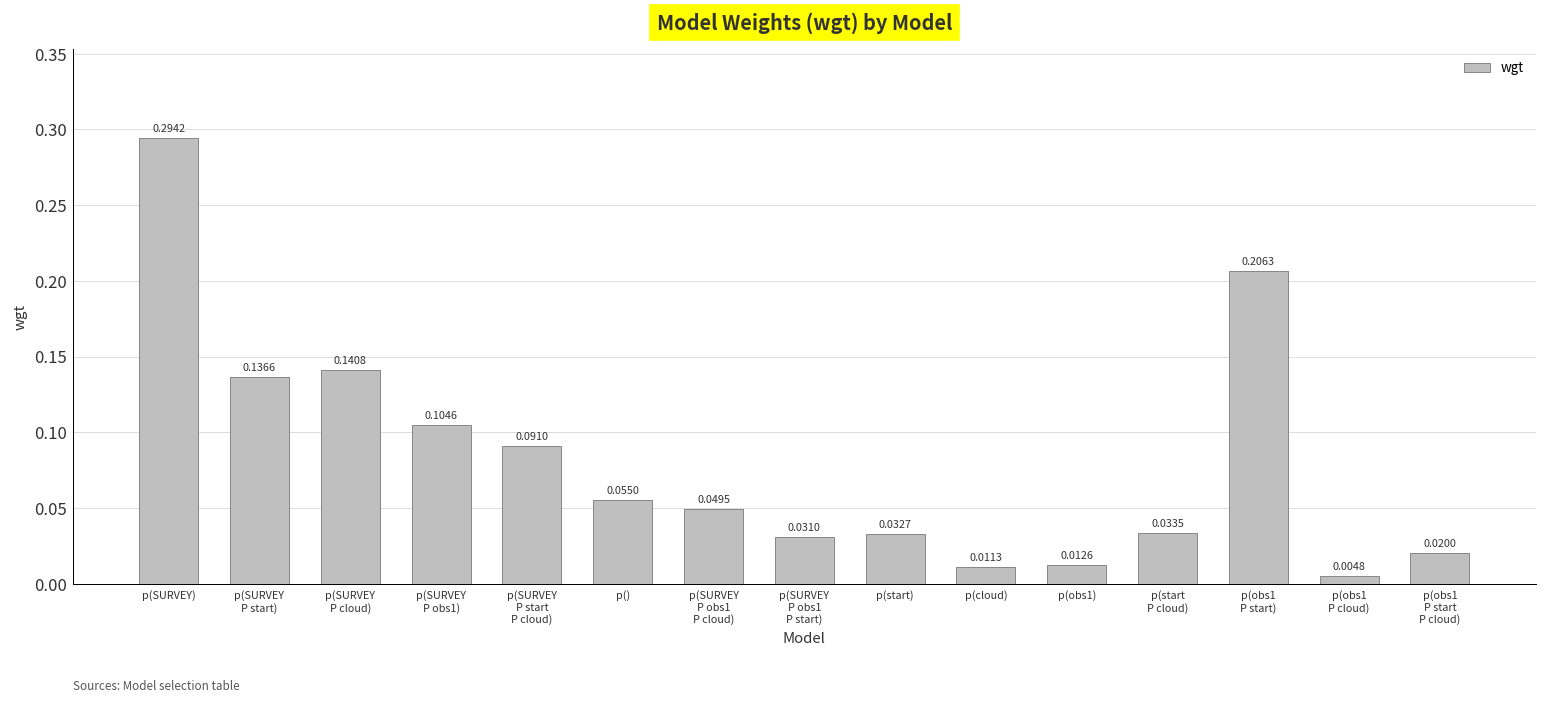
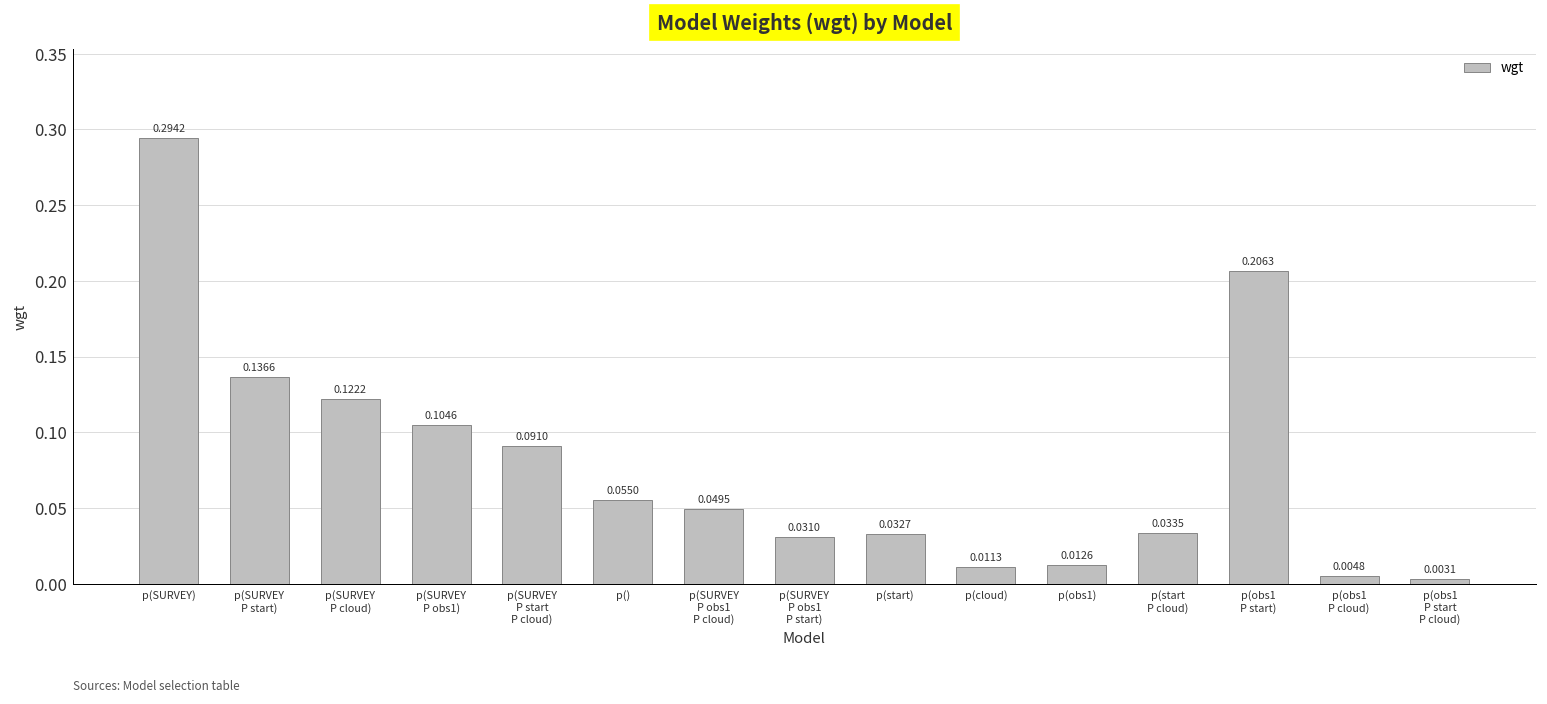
  {
    "p(SURVEY)": 0.2942,
    "p(SURVEY P start)": 0.1366,
-   "p(SURVEY P cloud)": 0.1408,
+   "p(SURVEY P cloud)": 0.1222,
    "p(SURVEY P obs1)": 0.1046,
    "p(SURVEY P start P cloud)": 0.0910,
    "p()": 0.0550,
    "p(SURVEY P obs1 P cloud)": 0.0495,
    "p(SURVEY P obs1 P start)": 0.0310,
    "p(start)": 0.0327,
    "p(cloud)": 0.0113,
    "p(obs1)": 0.0126,
    "p(start P cloud)": 0.0335,
    "p(obs1 P start)": 0.2063,
    "p(obs1 P cloud)": 0.0048,
-   "p(obs1 P start P cloud)": 0.0200
+   "p(obs1 P start P cloud)": 0.0031
  }
